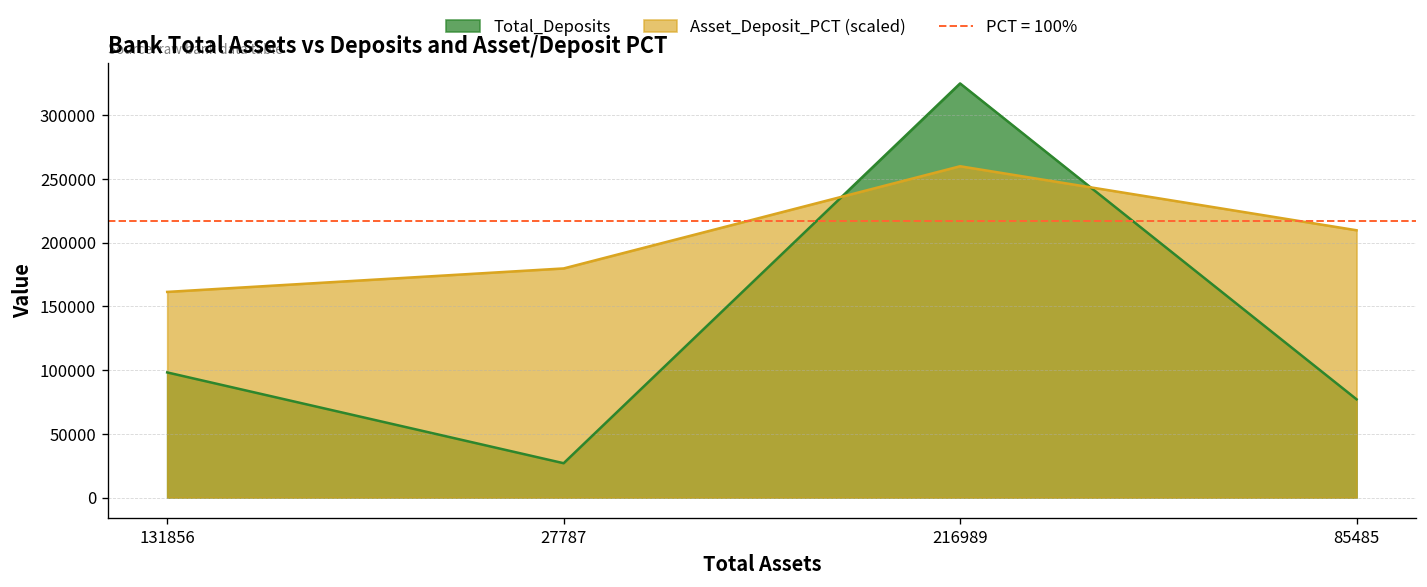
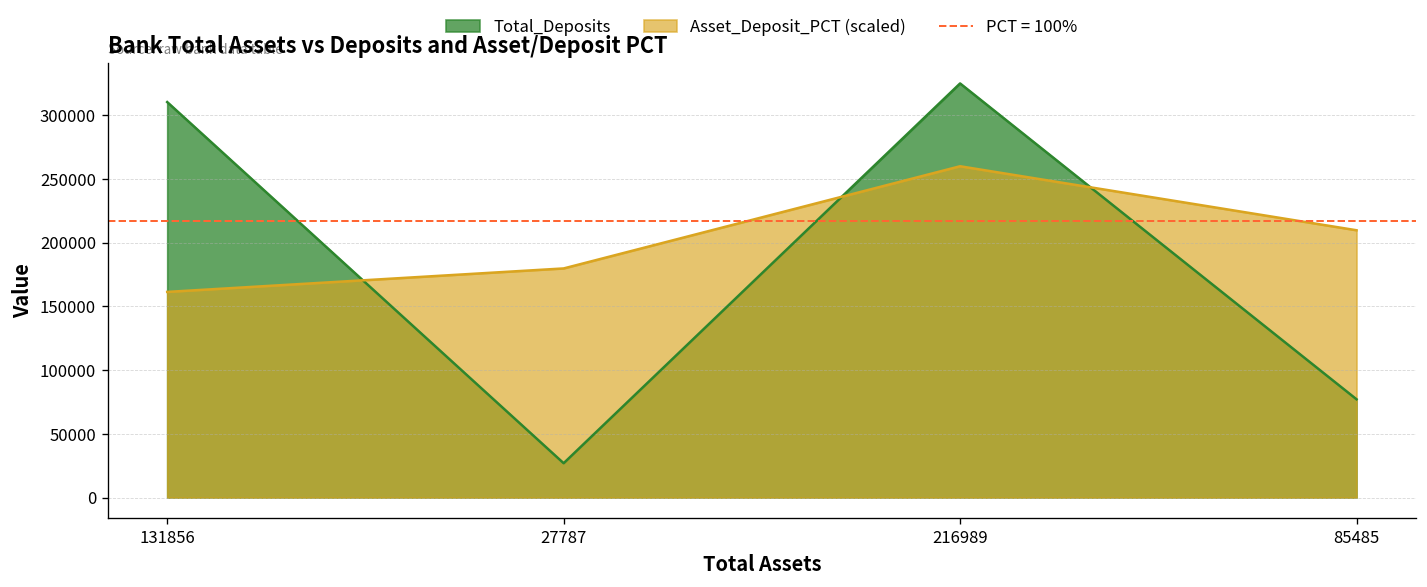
  {
    "Total_Deposits": {
-     "131856": 98000,
+     "131856": 310000,
      "27787": 27000,
      "216989": 325000,
      "85485": 77000
    },
    "Asset_Deposit_PCT (scaled)": {
      "131856": 161000,
      "27787": 180000,
      "216989": 260000,
      "85485": 210000
    }
  }
